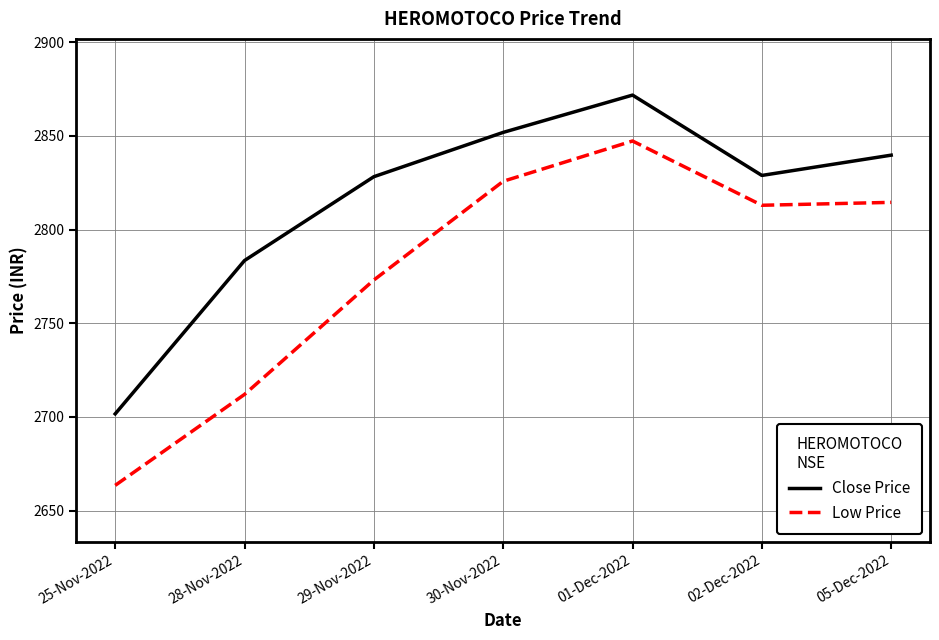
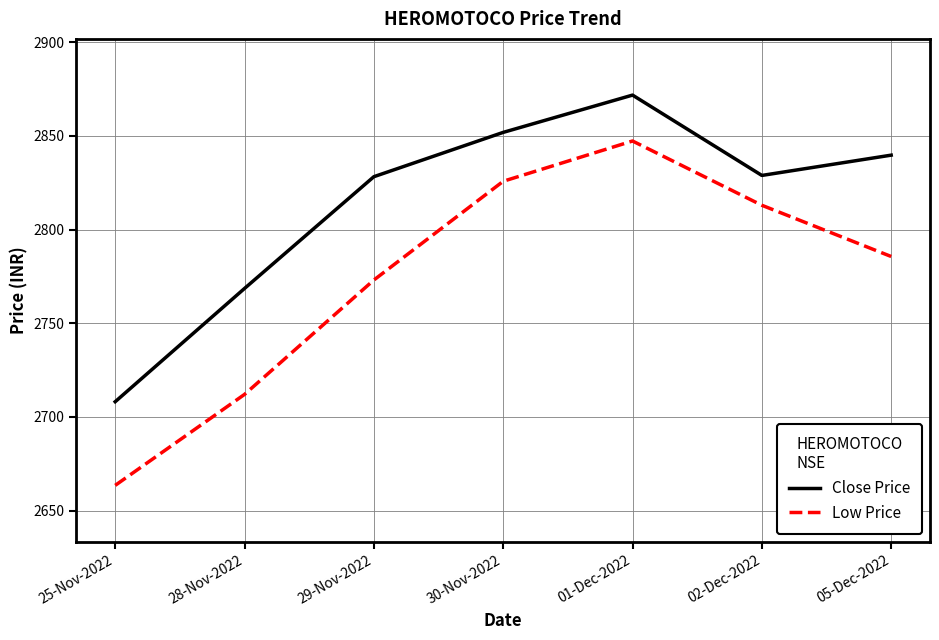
  {
    "Close Price": {
-     "25-Nov-2022": 2702,
-     "28-Nov-2022": 2784,
+     "25-Nov-2022": 2708,
+     "28-Nov-2022": 2769,
      "29-Nov-2022": 2828,
      "30-Nov-2022": 2852,
      "01-Dec-2022": 2872,
      "02-Dec-2022": 2829,
      "05-Dec-2022": 2840
    },
    "Low Price": {
      "25-Nov-2022": 2664,
      "28-Nov-2022": 2712,
      "29-Nov-2022": 2773,
      "30-Nov-2022": 2826,
      "01-Dec-2022": 2847,
      "02-Dec-2022": 2813,
-     "05-Dec-2022": 2815
+     "05-Dec-2022": 2786
    }
  }
